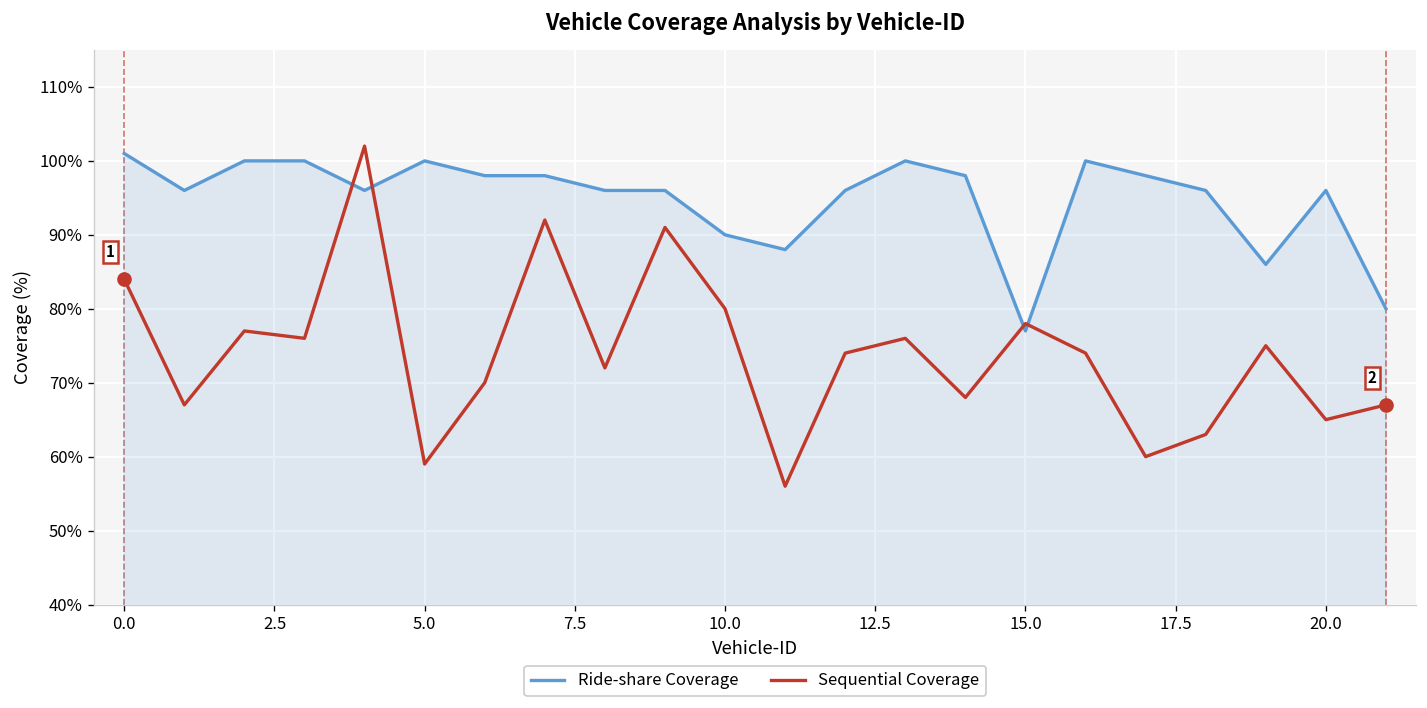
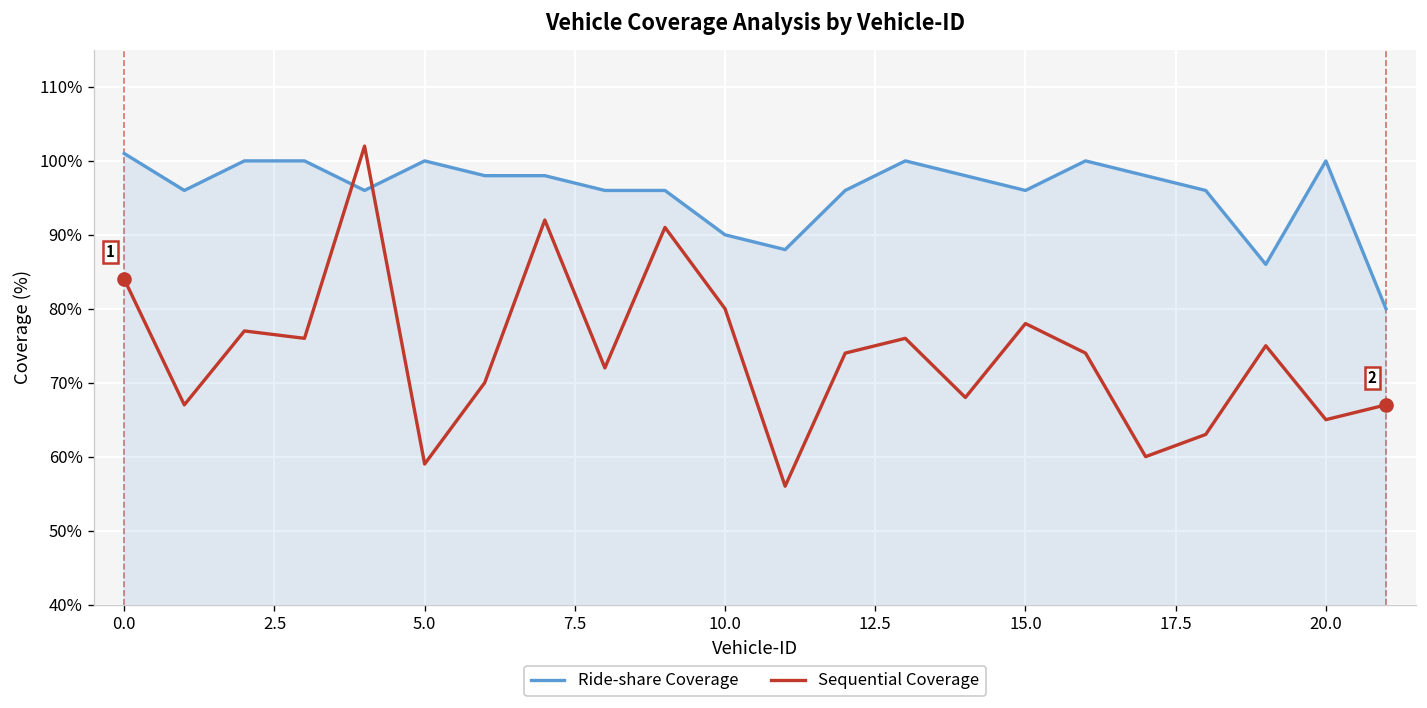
  {
    "Ride-share Coverage": {
      "0.0": "101%",
      "5.0": "100%",
      "10.0": "90%",
-     "15.0": "77%",
-     "20.0": "96%"
+     "15.0": "96%",
+     "20.0": "100%"
    }
  }
